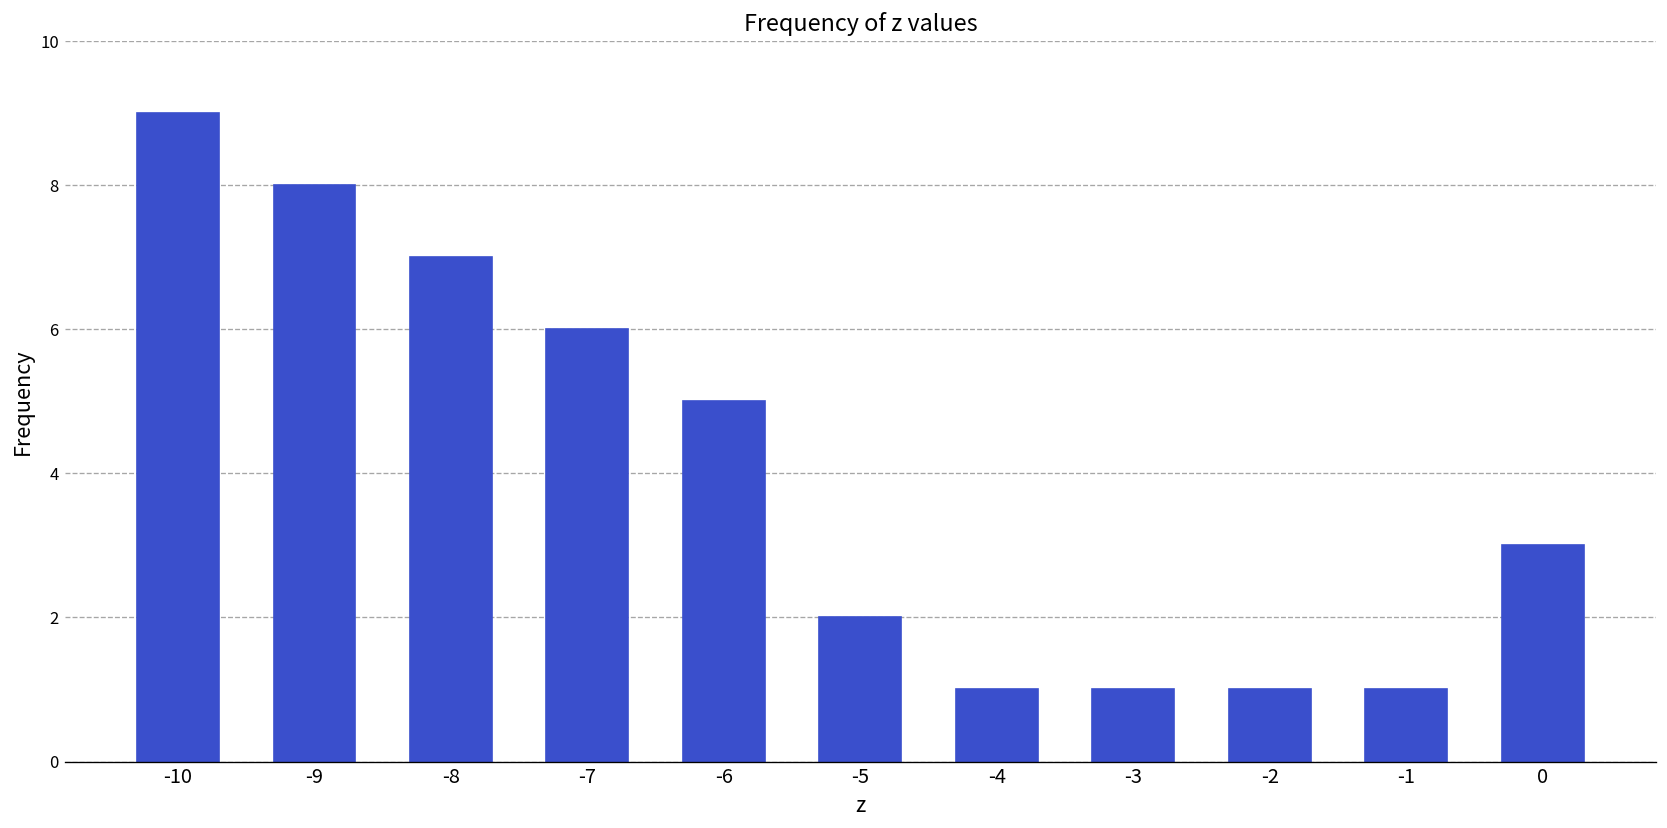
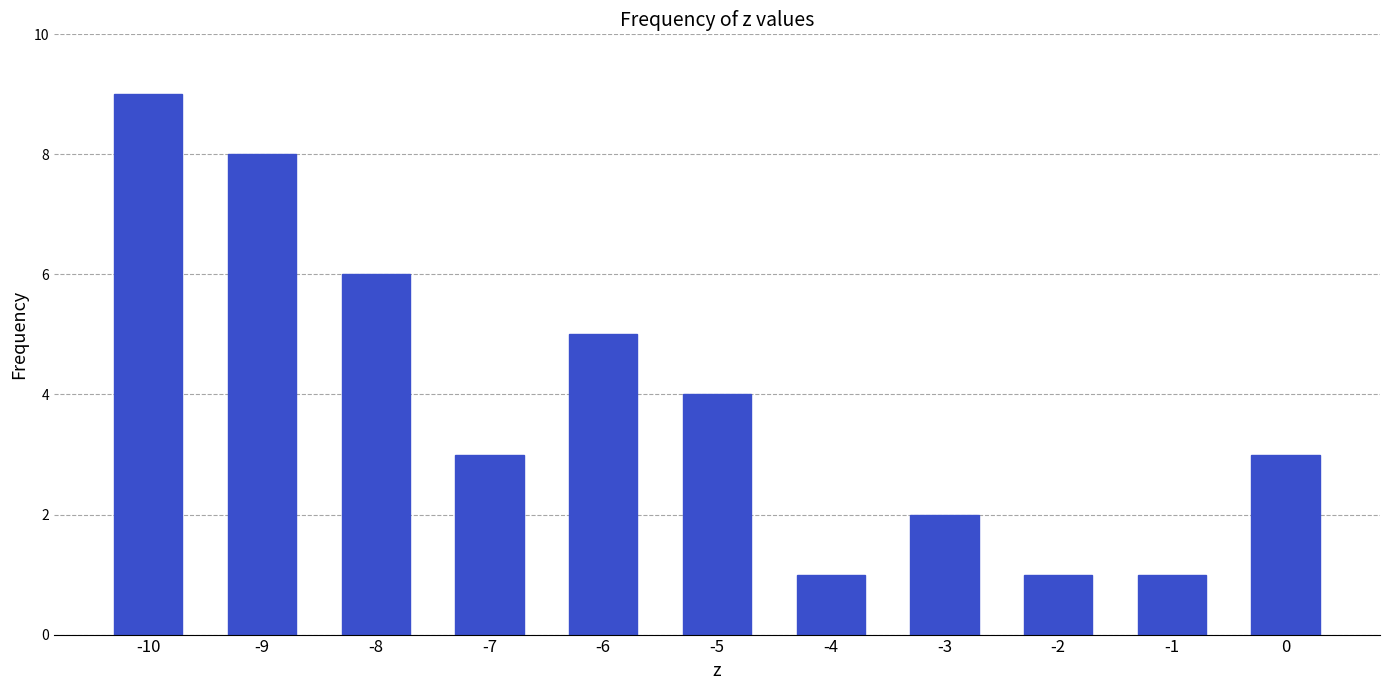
  {
    "-10": 9,
    "-9": 8,
-   "-8": 7,
-   "-7": 6,
+   "-8": 6,
+   "-7": 3,
    "-6": 5,
-   "-5": 2,
+   "-5": 4,
    "-4": 1,
-   "-3": 1,
+   "-3": 2,
    "-2": 1,
    "-1": 1,
    "0": 3
  }
